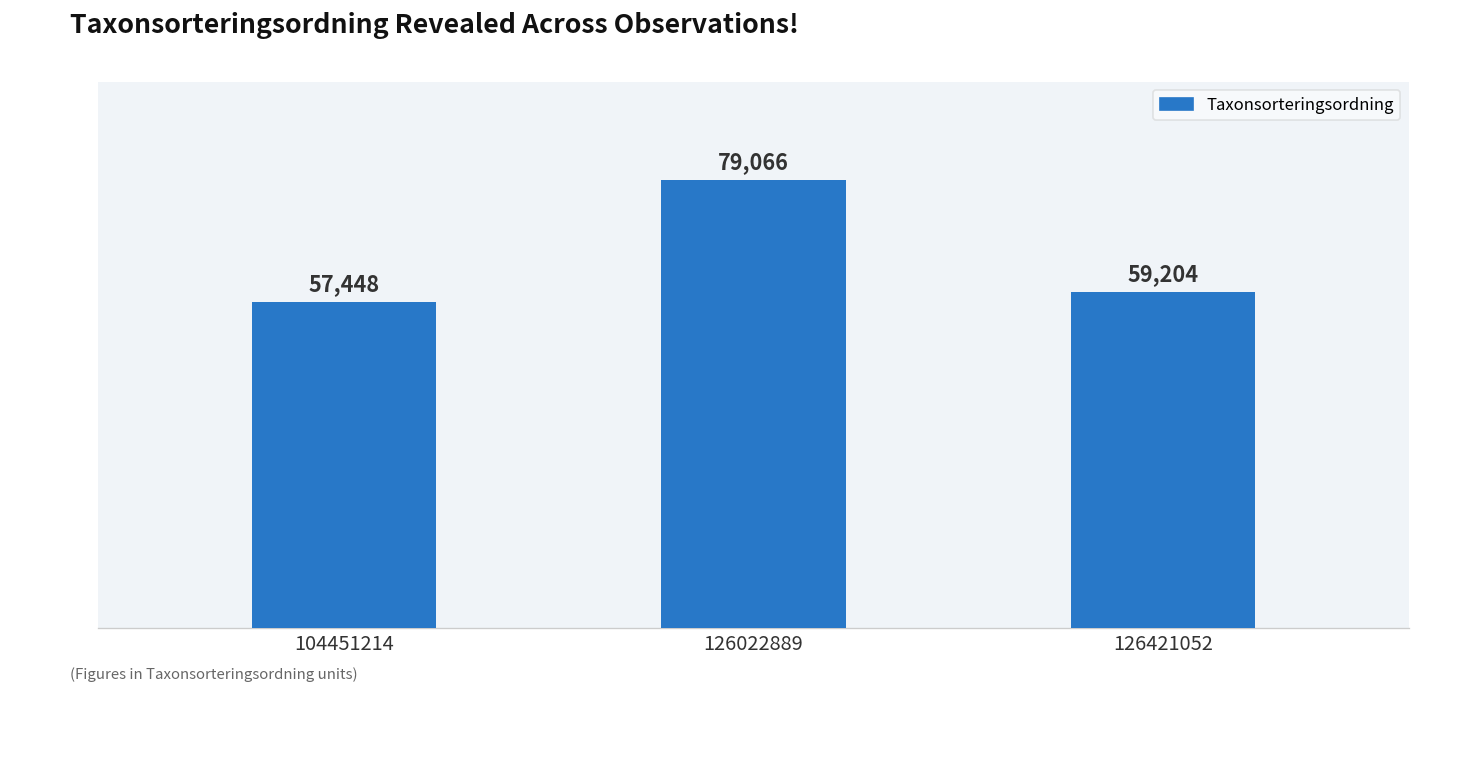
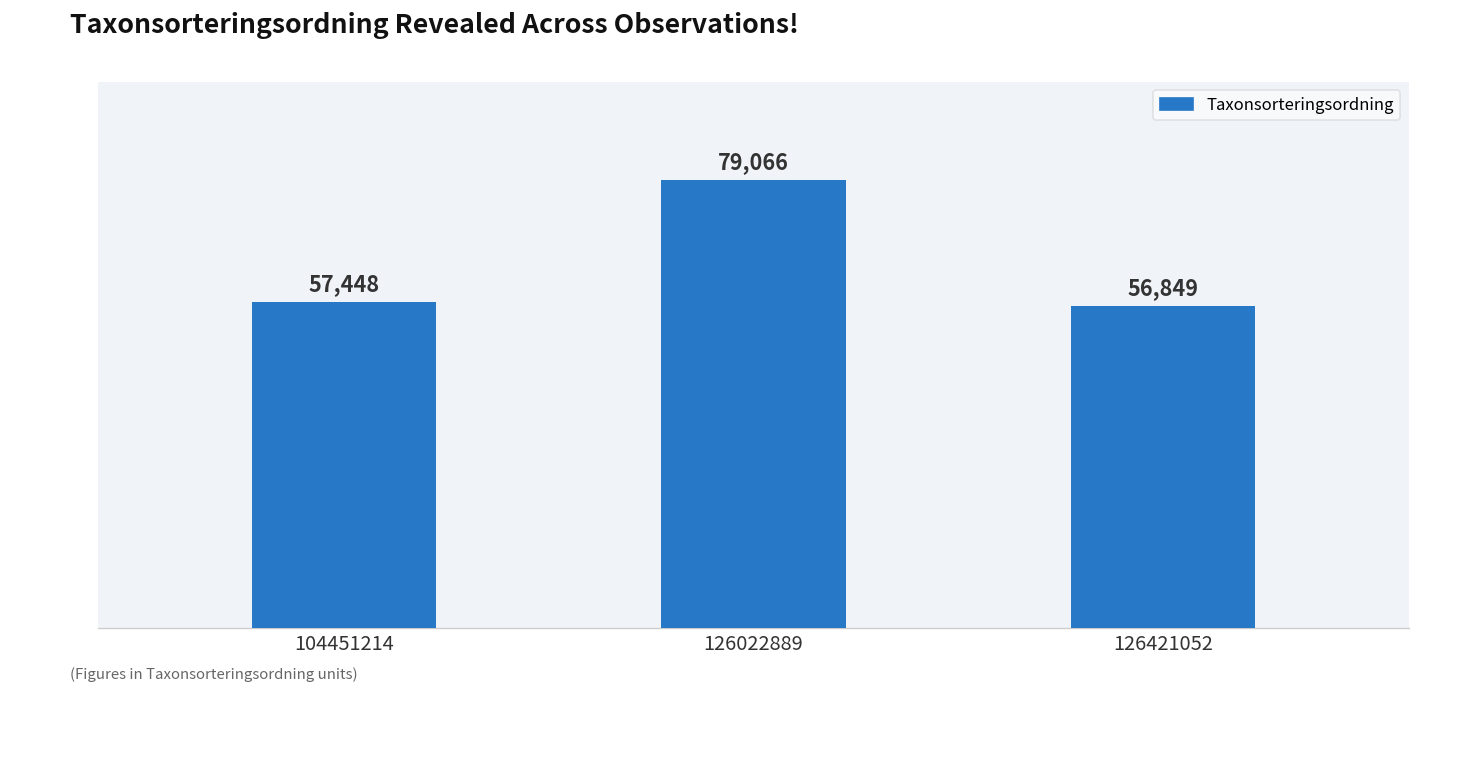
  {
    "104451214": "57,448",
    "126022889": "79,066",
-   "126421052": "59,204"
+   "126421052": "56,849"
  }
